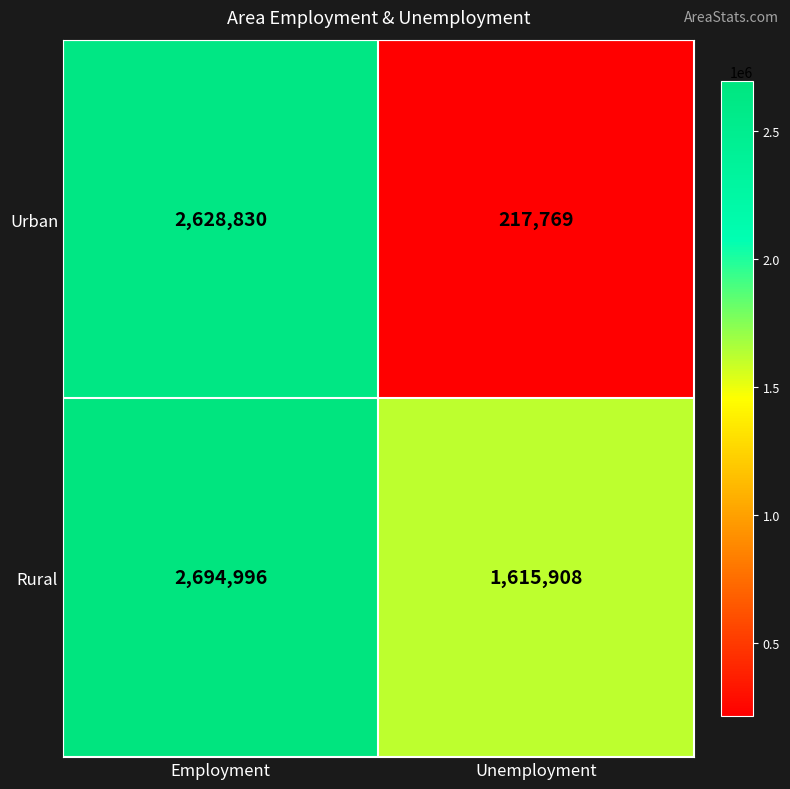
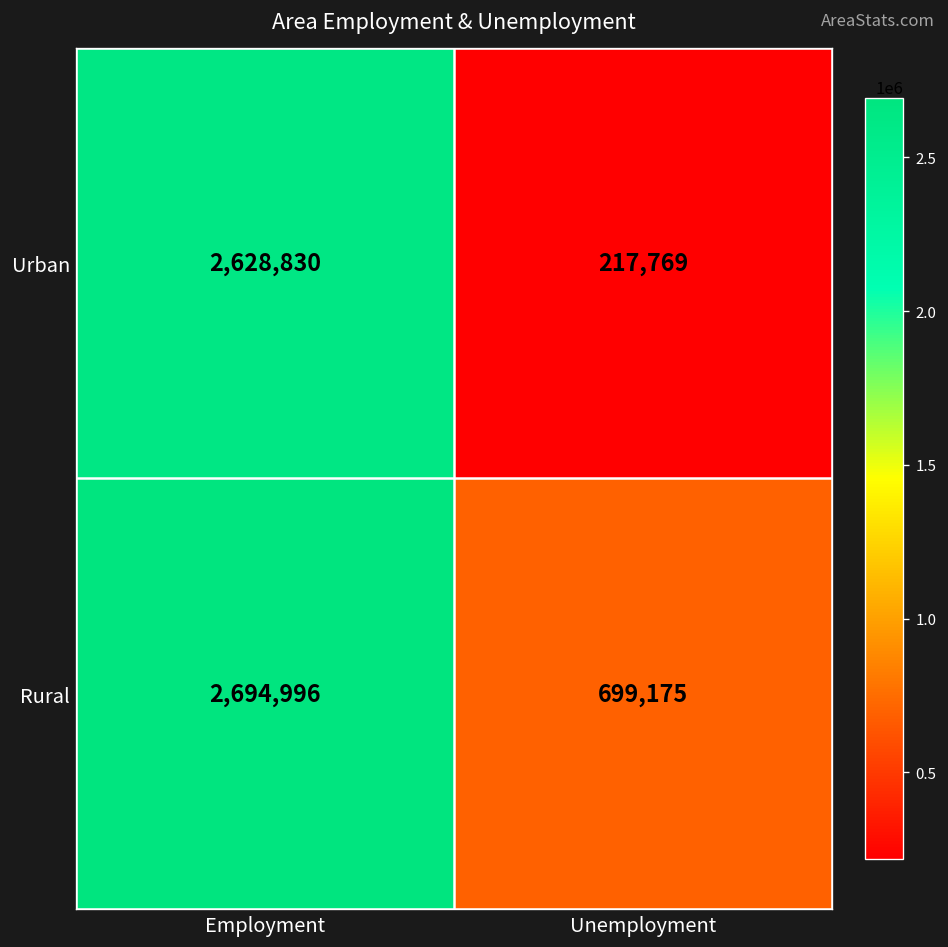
  {
    "Urban": {
      "Employment": "2,628,830",
      "Unemployment": "217,769"
    },
    "Rural": {
      "Employment": "2,694,996",
-     "Unemployment": "1,615,908"
+     "Unemployment": "699,175"
    }
  }
